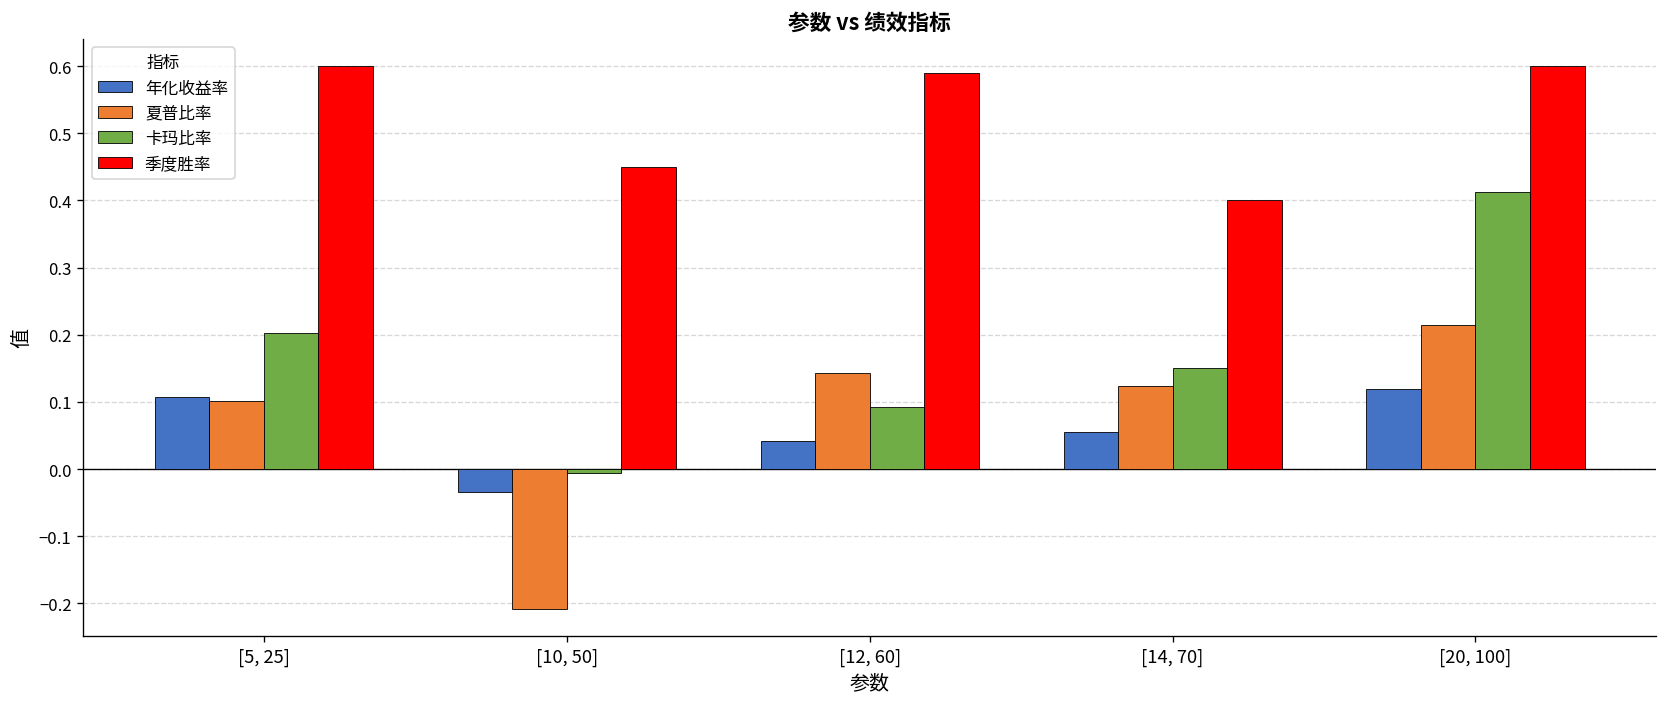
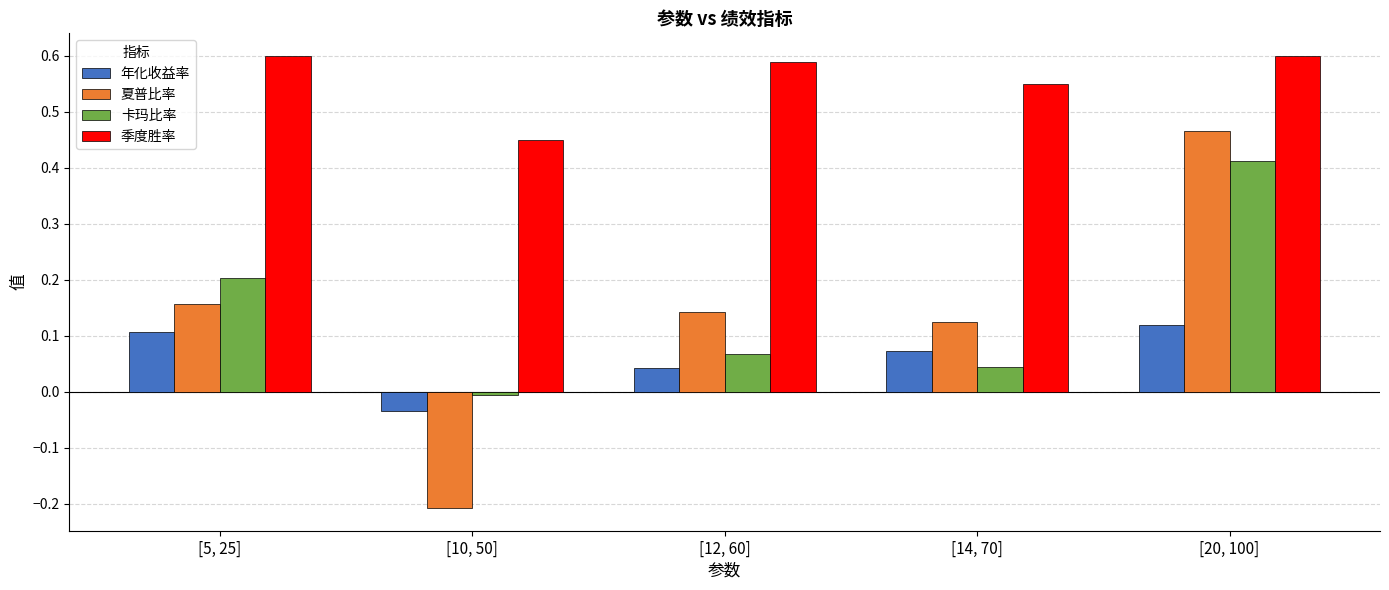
  {
    "年化收益率": {
      "[5, 25]": 0.11,
      "[10, 50]": -0.03,
      "[12, 60]": 0.04,
-     "[14, 70]": 0.05,
+     "[14, 70]": 0.07,
      "[20, 100]": 0.12
    },
    "夏普比率": {
-     "[5, 25]": 0.10,
+     "[5, 25]": 0.16,
      "[10, 50]": -0.21,
      "[12, 60]": 0.14,
      "[14, 70]": 0.12,
-     "[20, 100]": 0.21
+     "[20, 100]": 0.47
    },
    "卡玛比率": {
      "[5, 25]": 0.20,
      "[10, 50]": -0.01,
-     "[12, 60]": 0.09,
-     "[14, 70]": 0.15,
+     "[12, 60]": 0.07,
+     "[14, 70]": 0.04,
      "[20, 100]": 0.41
    },
    "季度胜率": {
      "[5, 25]": 0.60,
      "[10, 50]": 0.45,
      "[12, 60]": 0.59,
-     "[14, 70]": 0.40,
+     "[14, 70]": 0.55,
      "[20, 100]": 0.60
    }
  }
